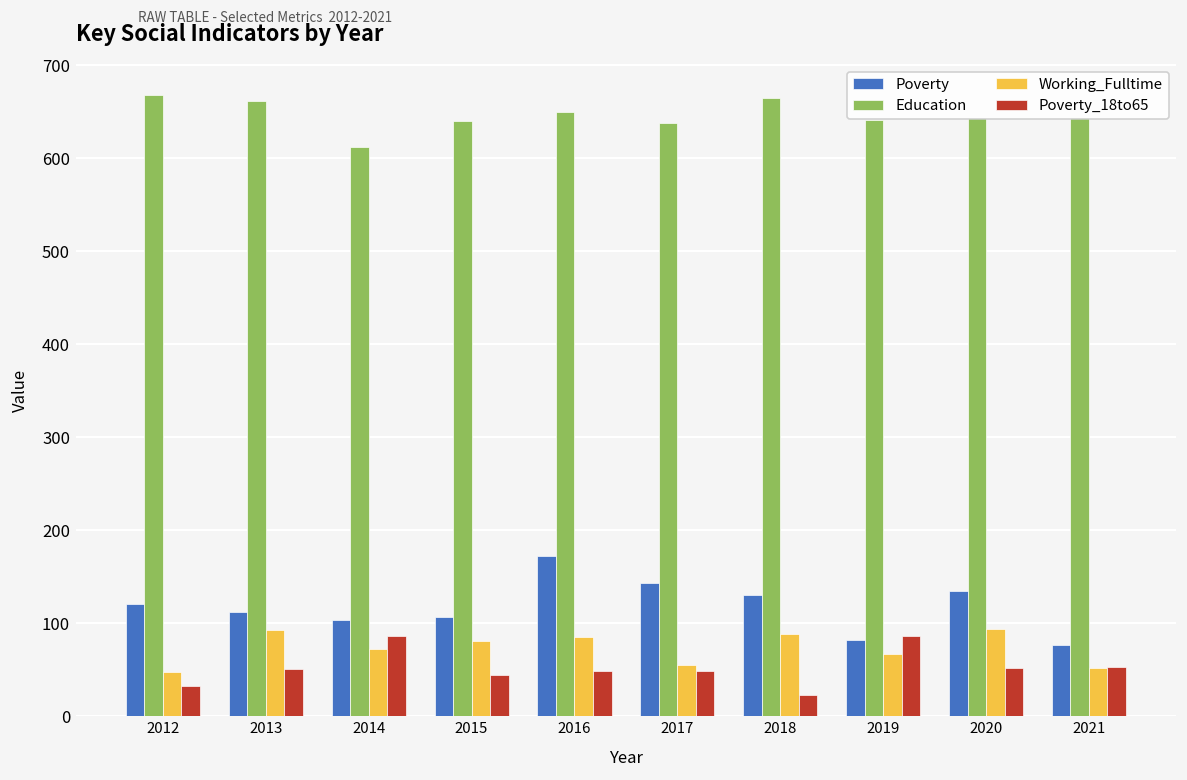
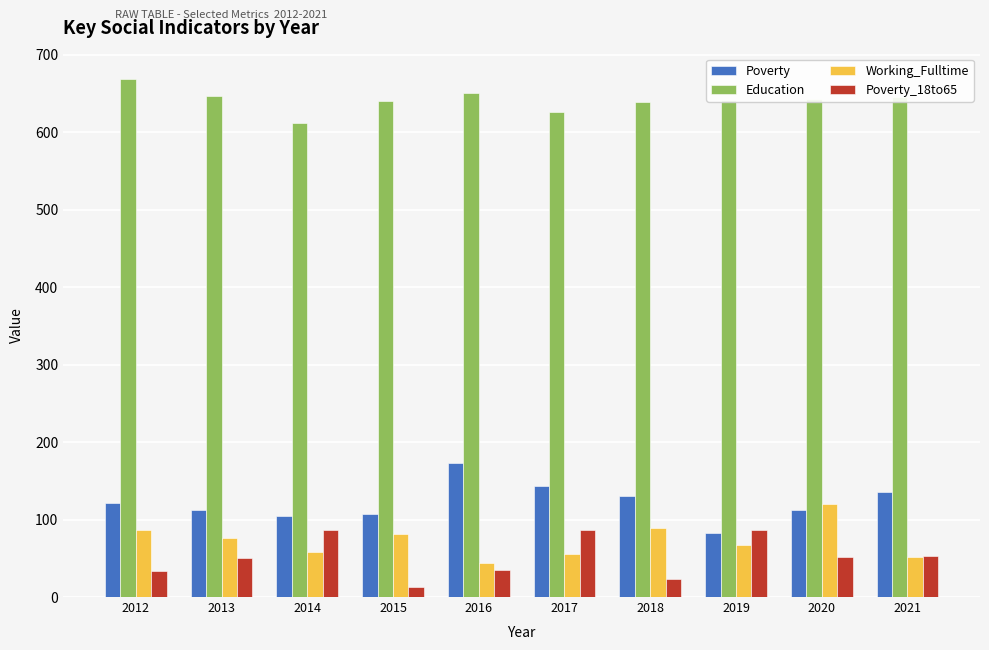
  {
    "Poverty": {
      "2012": 120,
      "2013": 110,
      "2014": 100,
      "2015": 110,
      "2016": 170,
      "2017": 140,
      "2018": 130,
      "2019": 80,
-     "2020": 140,
-     "2021": 80
+     "2020": 110,
+     "2021": 140
    },
    "Education": {
      "2012": 670,
-     "2013": 660,
+     "2013": 650,
      "2014": 610,
      "2015": 640,
      "2016": 650,
-     "2017": 640,
-     "2018": 670
+     "2017": 630,
+     "2018": 640
    },
    "Working_Fulltime": {
-     "2012": 50,
-     "2013": 90,
-     "2014": 70,
+     "2012": 90,
+     "2013": 80,
+     "2014": 60,
      "2015": 80,
-     "2016": 90,
+     "2016": 40,
      "2017": 60,
      "2018": 90,
      "2019": 70,
-     "2020": 90,
+     "2020": 120,
      "2021": 50
    },
    "Poverty_18to65": {
      "2012": 30,
      "2013": 50,
      "2014": 90,
-     "2015": 50,
-     "2016": 50,
-     "2017": 50,
+     "2015": 10,
+     "2016": 40,
+     "2017": 90,
      "2018": 20,
      "2019": 90,
      "2020": 50,
      "2021": 50
    }
  }
